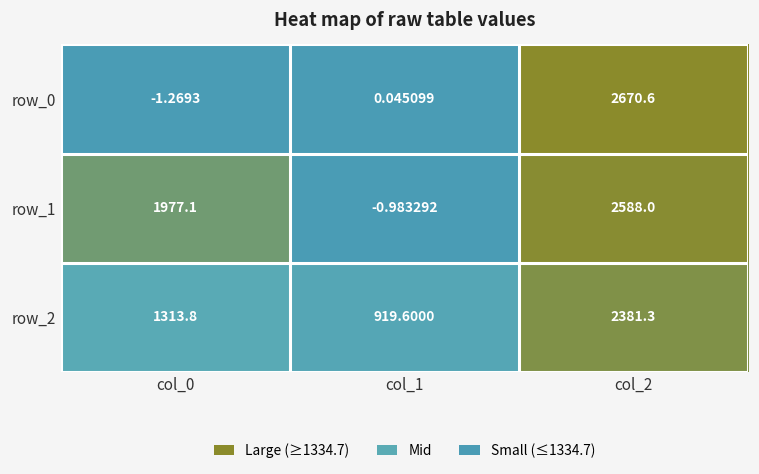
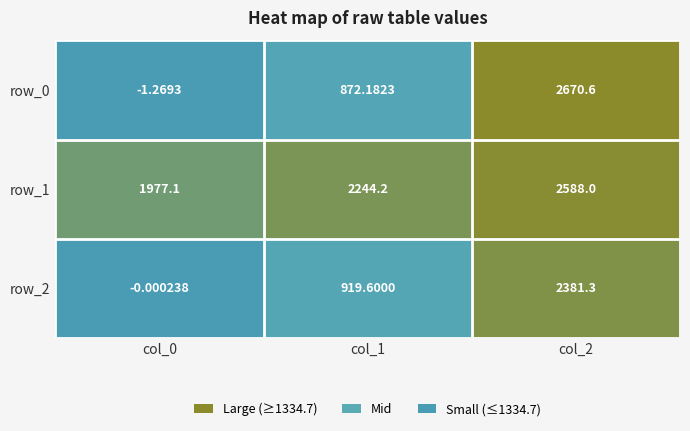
  {
    "row_0": {
      "col_0": -1.2693,
-     "col_1": 0.045099,
+     "col_1": 872.1823,
      "col_2": 2670.6
    },
    "row_1": {
      "col_0": 1977.1,
-     "col_1": -0.983292,
+     "col_1": 2244.2,
      "col_2": 2588.0
    },
    "row_2": {
-     "col_0": 1313.8,
+     "col_0": -0.000238,
      "col_1": 919.6000,
      "col_2": 2381.3
    }
  }
